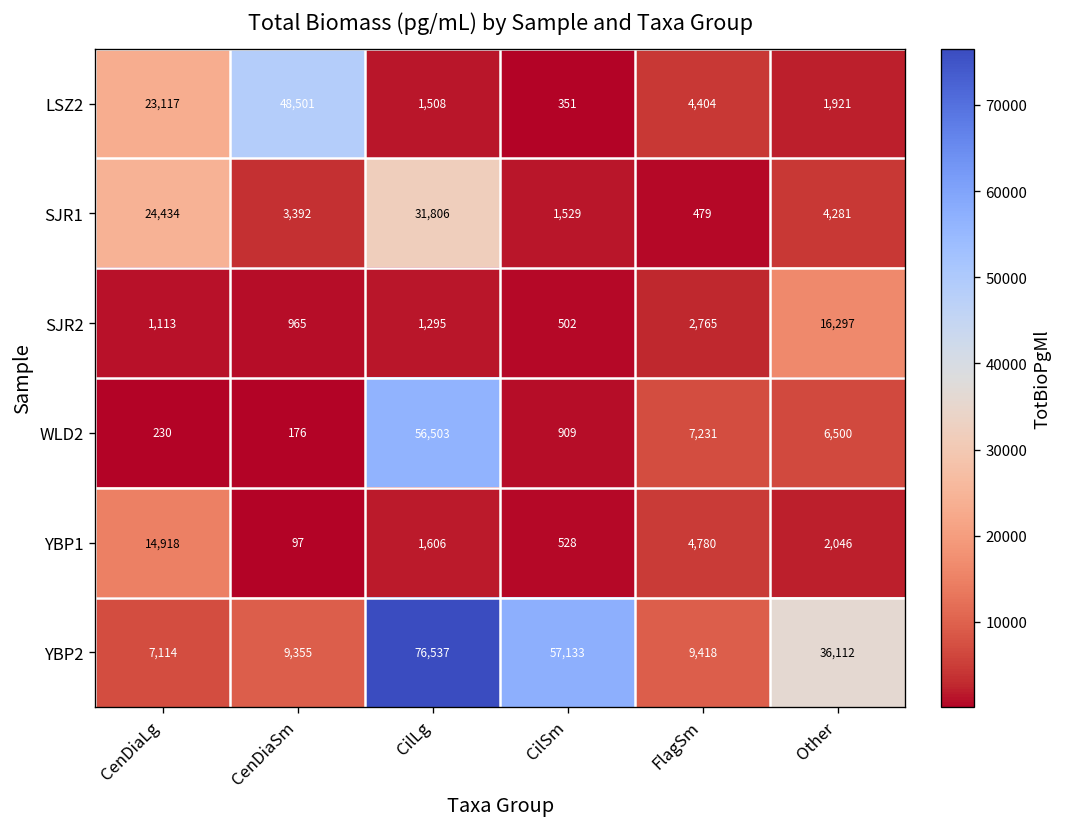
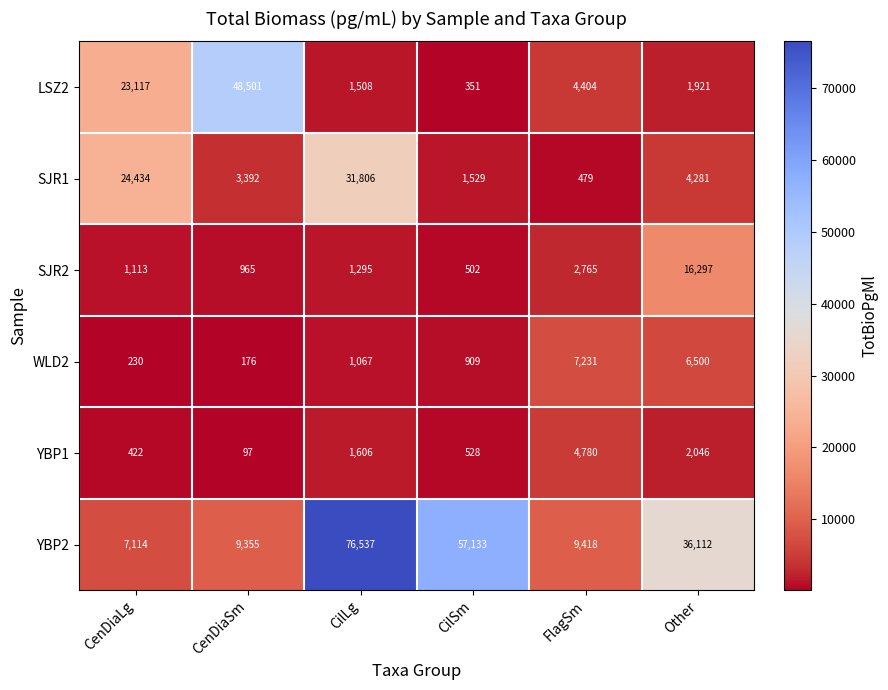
  {
    "LSZ2": {
      "CenDiaLg": "23,117",
      "CenDiaSm": "48,501",
      "CilLg": "1,508",
      "CilSm": "351",
      "FlagSm": "4,404",
      "Other": "1,921"
    },
    "SJR1": {
      "CenDiaLg": "24,434",
      "CenDiaSm": "3,392",
      "CilLg": "31,806",
      "CilSm": "1,529",
      "FlagSm": "479",
      "Other": "4,281"
    },
    "SJR2": {
      "CenDiaLg": "1,113",
      "CenDiaSm": "965",
      "CilLg": "1,295",
      "CilSm": "502",
      "FlagSm": "2,765",
      "Other": "16,297"
    },
    "WLD2": {
      "CenDiaLg": "230",
      "CenDiaSm": "176",
-     "CilLg": "56,503",
+     "CilLg": "1,067",
      "CilSm": "909",
      "FlagSm": "7,231",
      "Other": "6,500"
    },
    "YBP1": {
-     "CenDiaLg": "14,918",
+     "CenDiaLg": "422",
      "CenDiaSm": "97",
      "CilLg": "1,606",
      "CilSm": "528",
      "FlagSm": "4,780",
      "Other": "2,046"
    },
    "YBP2": {
      "CenDiaLg": "7,114",
      "CenDiaSm": "9,355",
      "CilLg": "76,537",
      "CilSm": "57,133",
      "FlagSm": "9,418",
      "Other": "36,112"
    }
  }
